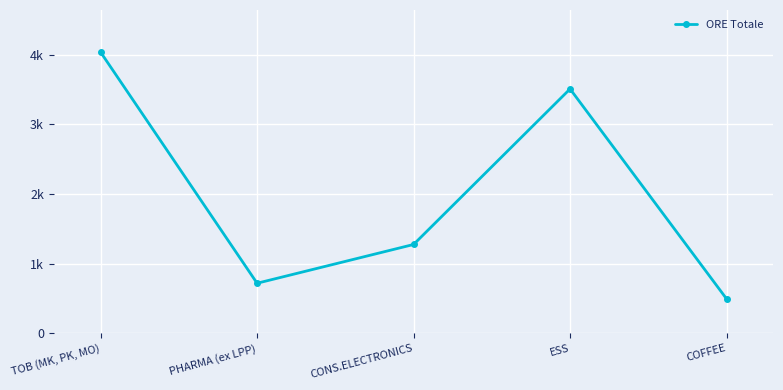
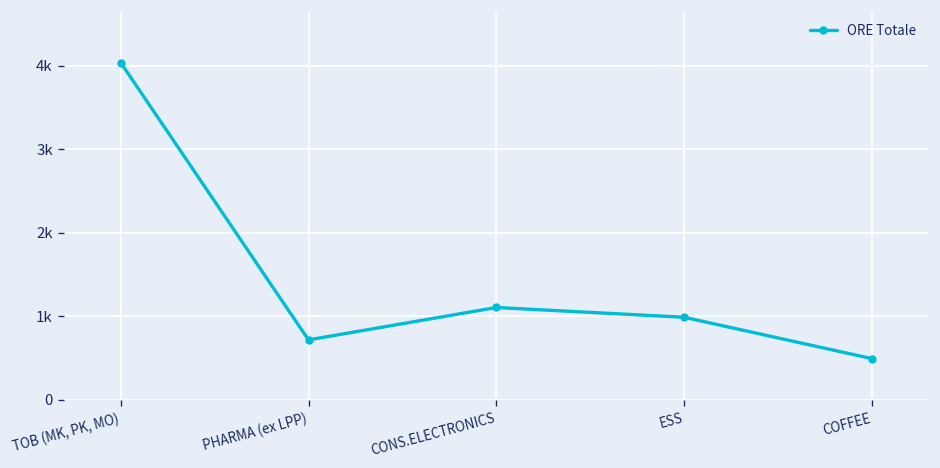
  {
    "TOB (MK, PK, MO)": 4000,
    "PHARMA (ex LPP)": 700,
-   "CONS.ELECTRONICS": 1300,
-   "ESS": 3500,
+   "CONS.ELECTRONICS": 1100,
+   "ESS": 1000,
    "COFFEE": 500
  }
